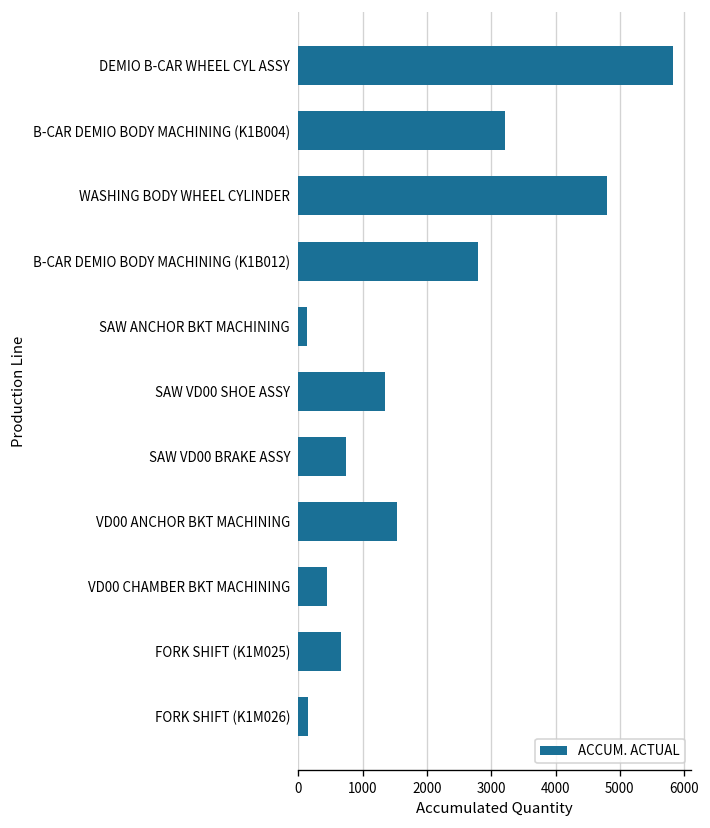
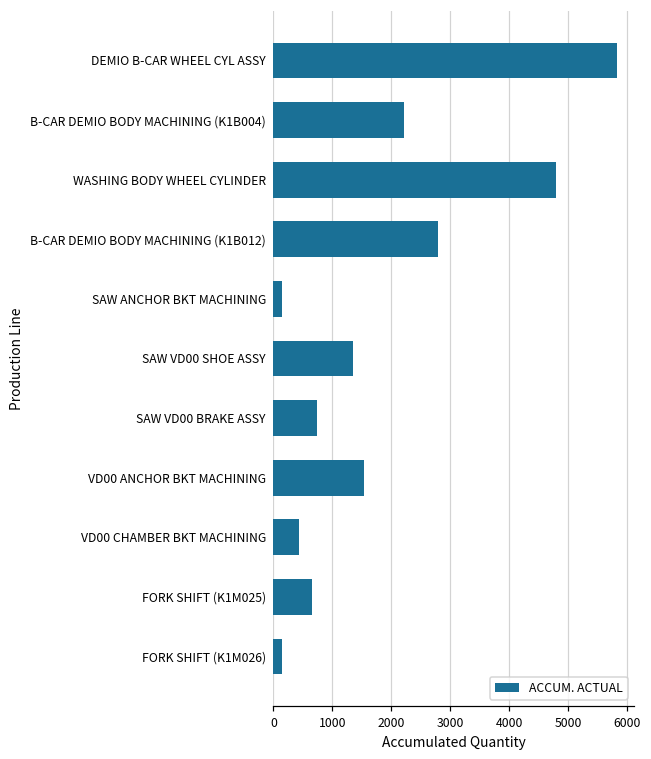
  {
    "DEMIO B-CAR WHEEL CYL ASSY": 5800,
-   "B-CAR DEMIO BODY MACHINING (K1B004)": 3200,
+   "B-CAR DEMIO BODY MACHINING (K1B004)": 2200,
    "WASHING BODY WHEEL CYLINDER": 4800,
    "B-CAR DEMIO BODY MACHINING (K1B012)": 2800,
    "SAW ANCHOR BKT MACHINING": 100,
    "SAW VD00 SHOE ASSY": 1300,
    "SAW VD00 BRAKE ASSY": 700,
    "VD00 ANCHOR BKT MACHINING": 1500,
    "VD00 CHAMBER BKT MACHINING": 400,
    "FORK SHIFT (K1M025)": 700,
    "FORK SHIFT (K1M026)": 100
  }
